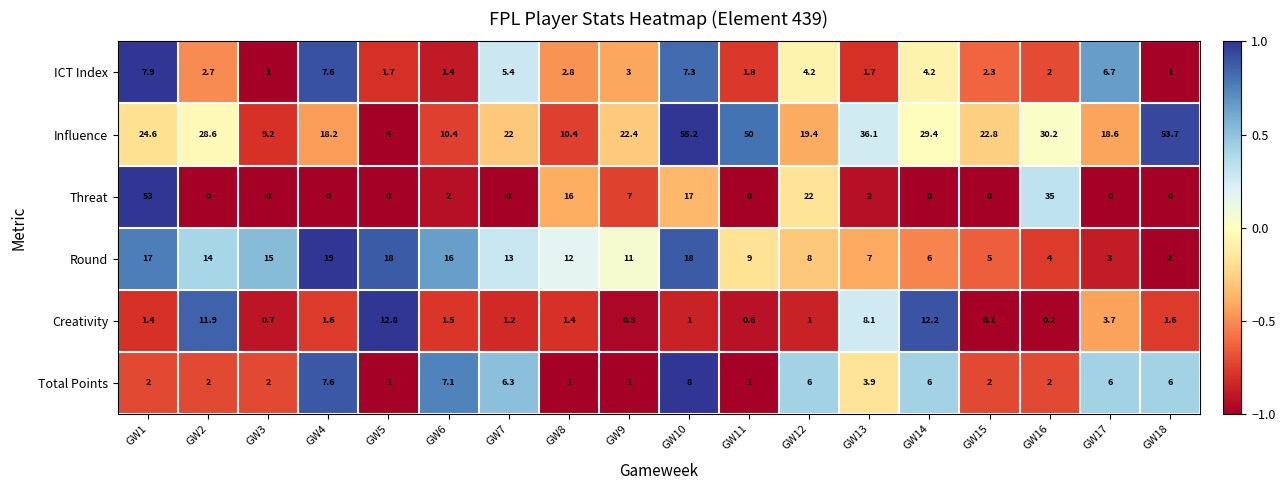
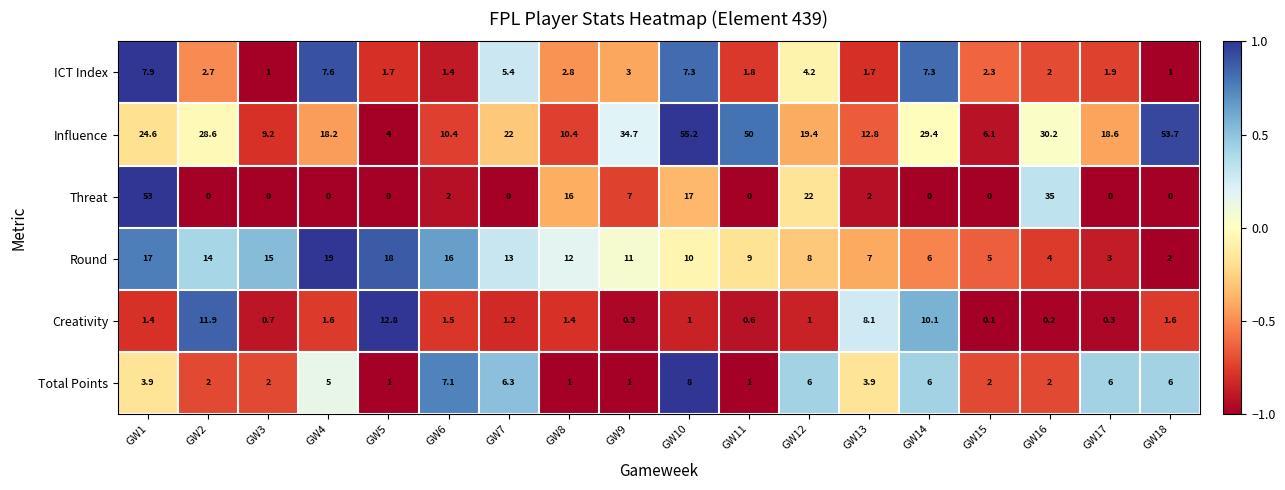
  {
    "ICT Index": {
      "GW1": 7.9,
      "GW2": 2.7,
      "GW3": 1,
      "GW4": 7.6,
      "GW5": 1.7,
      "GW6": 1.4,
      "GW7": 5.4,
      "GW8": 2.8,
      "GW9": 3,
      "GW10": 7.3,
      "GW11": 1.8,
      "GW12": 4.2,
      "GW13": 1.7,
-     "GW14": 4.2,
+     "GW14": 7.3,
      "GW15": 2.3,
      "GW16": 2,
-     "GW17": 6.7,
+     "GW17": 1.9,
      "GW18": 1
    },
    "Influence": {
      "GW1": 24.6,
      "GW2": 28.6,
      "GW3": 9.2,
      "GW4": 18.2,
      "GW5": 4,
      "GW6": 10.4,
      "GW7": 22,
      "GW8": 10.4,
-     "GW9": 22.4,
+     "GW9": 34.7,
      "GW10": 55.2,
      "GW11": 50,
      "GW12": 19.4,
-     "GW13": 36.1,
+     "GW13": 12.8,
      "GW14": 29.4,
-     "GW15": 22.8,
+     "GW15": 6.1,
      "GW16": 30.2,
      "GW17": 18.6,
      "GW18": 53.7
    },
    "Threat": {
      "GW1": 53,
      "GW2": 0,
      "GW3": 0,
      "GW4": 0,
      "GW5": 0,
      "GW6": 2,
      "GW7": 0,
      "GW8": 16,
      "GW9": 7,
      "GW10": 17,
      "GW11": 0,
      "GW12": 22,
      "GW13": 2,
      "GW14": 0,
      "GW15": 0,
      "GW16": 35,
      "GW17": 0,
      "GW18": 0
    },
    "Round": {
      "GW1": 17,
      "GW2": 14,
      "GW3": 15,
      "GW4": 19,
      "GW5": 18,
      "GW6": 16,
      "GW7": 13,
      "GW8": 12,
      "GW9": 11,
-     "GW10": 18,
+     "GW10": 10,
      "GW11": 9,
      "GW12": 8,
      "GW13": 7,
      "GW14": 6,
      "GW15": 5,
      "GW16": 4,
      "GW17": 3,
      "GW18": 2
    },
    "Creativity": {
      "GW1": 1.4,
      "GW2": 11.9,
      "GW3": 0.7,
      "GW4": 1.6,
      "GW5": 12.8,
      "GW6": 1.5,
      "GW7": 1.2,
      "GW8": 1.4,
      "GW9": 0.3,
      "GW10": 1,
      "GW11": 0.6,
      "GW12": 1,
      "GW13": 8.1,
-     "GW14": 12.2,
+     "GW14": 10.1,
      "GW15": 0.1,
      "GW16": 0.2,
-     "GW17": 3.7,
+     "GW17": 0.3,
      "GW18": 1.6
    },
    "Total Points": {
-     "GW1": 2,
+     "GW1": 3.9,
      "GW2": 2,
      "GW3": 2,
-     "GW4": 7.6,
+     "GW4": 5,
      "GW5": 1,
      "GW6": 7.1,
      "GW7": 6.3,
      "GW8": 1,
      "GW9": 1,
      "GW10": 8,
      "GW11": 1,
      "GW12": 6,
      "GW13": 3.9,
      "GW14": 6,
      "GW15": 2,
      "GW16": 2,
      "GW17": 6,
      "GW18": 6
    }
  }
